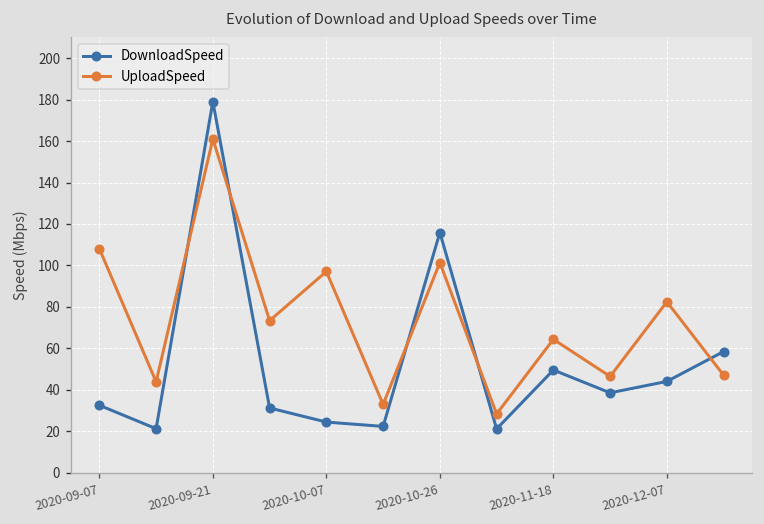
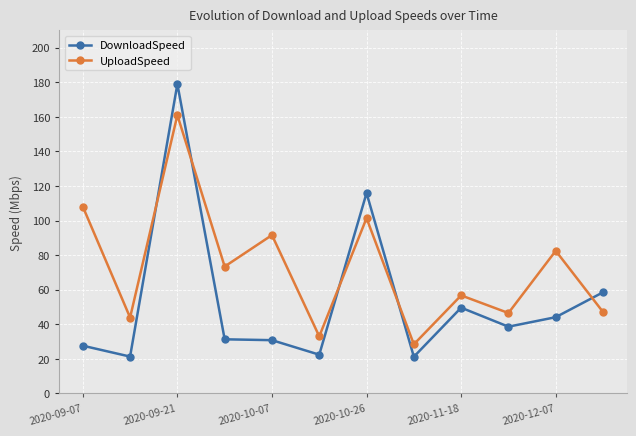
  {
    "DownloadSpeed": {
-     "2020-09-07": 33,
+     "2020-09-07": 28,
      "2020-09-21": 179,
-     "2020-10-07": 25,
+     "2020-10-07": 31,
      "2020-10-26": 116,
      "2020-11-18": 50,
      "2020-12-07": 44
    },
    "UploadSpeed": {
      "2020-09-07": 108,
      "2020-09-21": 161,
-     "2020-10-07": 97,
+     "2020-10-07": 92,
      "2020-10-26": 101,
-     "2020-11-18": 64,
+     "2020-11-18": 57,
      "2020-12-07": 83
    }
  }
